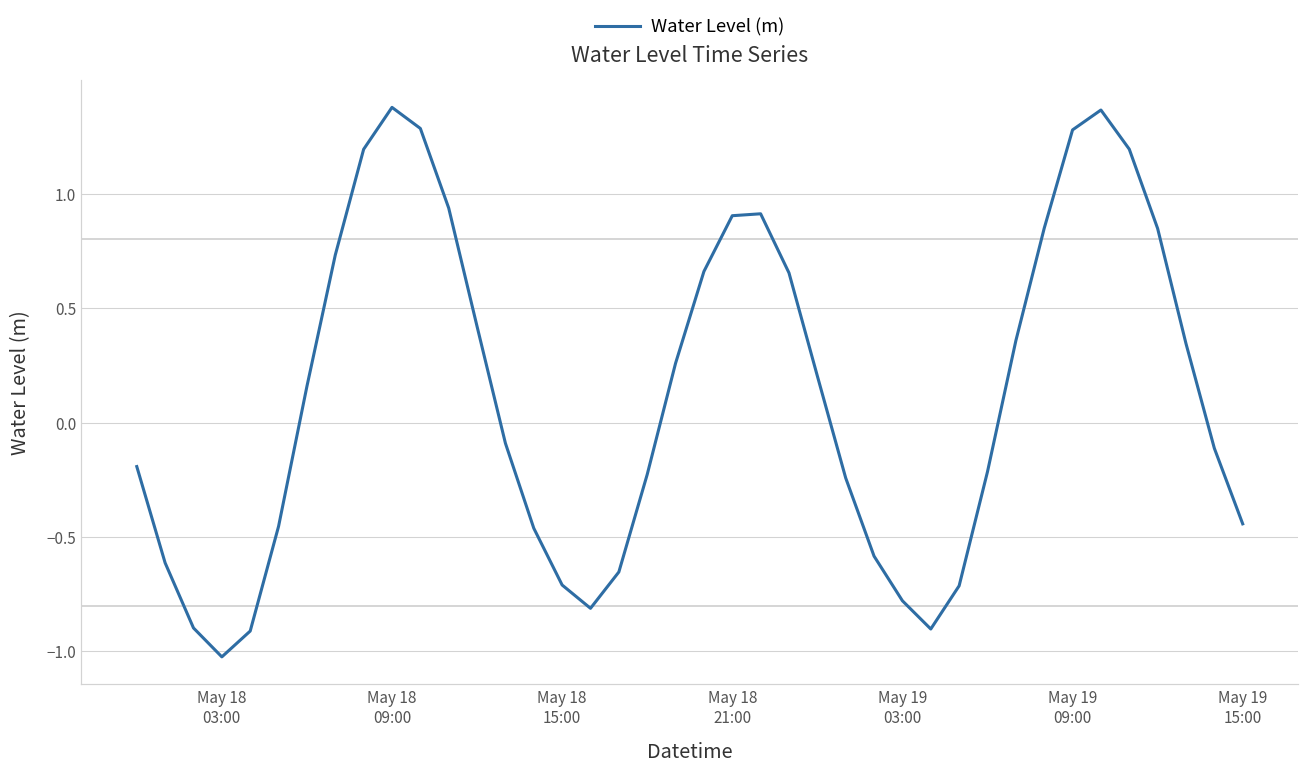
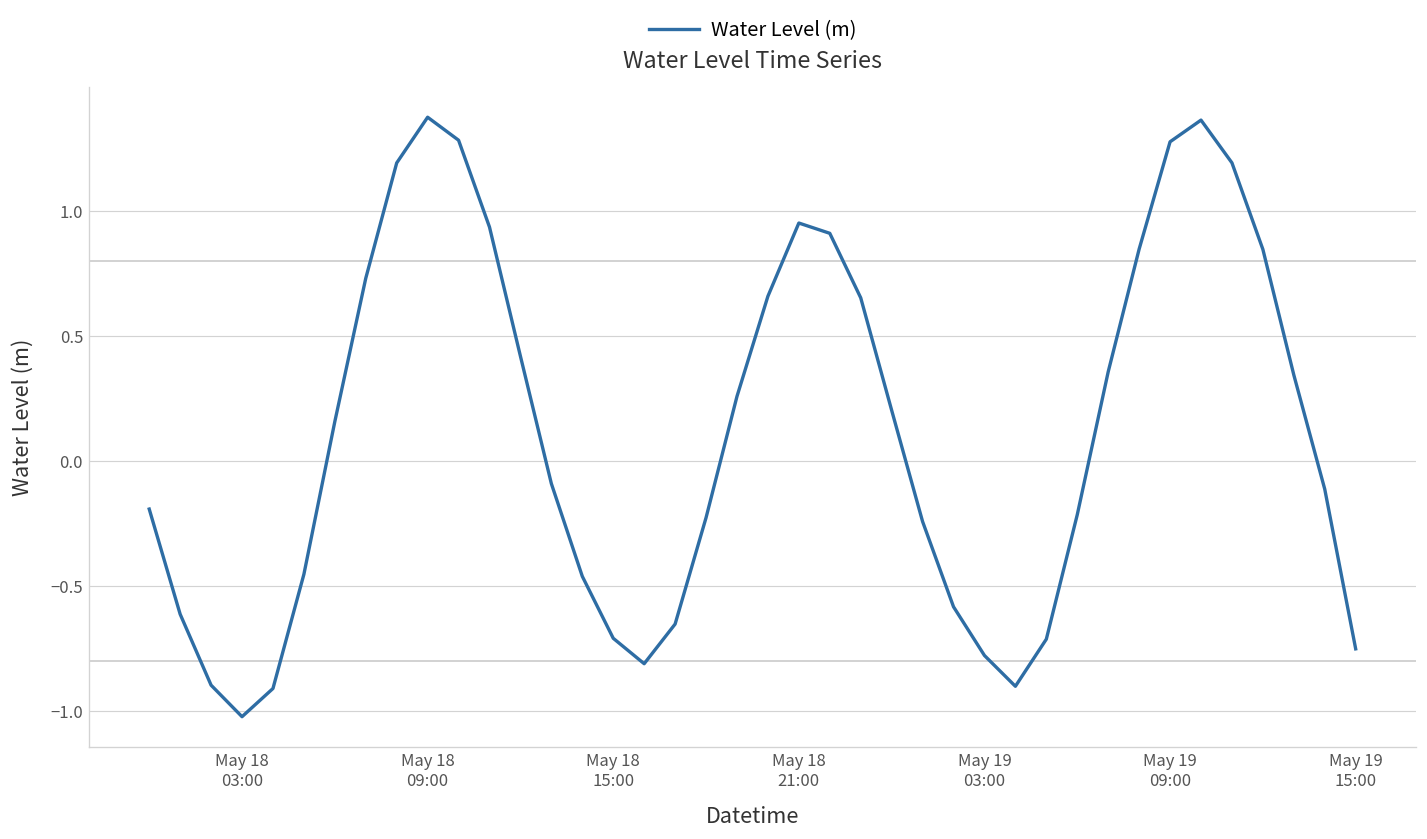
  {
    "May 18 03:00": -1.02,
    "May 18 09:00": 1.38,
    "May 18 15:00": -0.71,
-   "May 18 21:00": 0.90,
+   "May 18 21:00": 0.95,
    "May 19 03:00": -0.78,
    "May 19 09:00": 1.28,
-   "May 19 15:00": -0.44
+   "May 19 15:00": -0.75
  }
